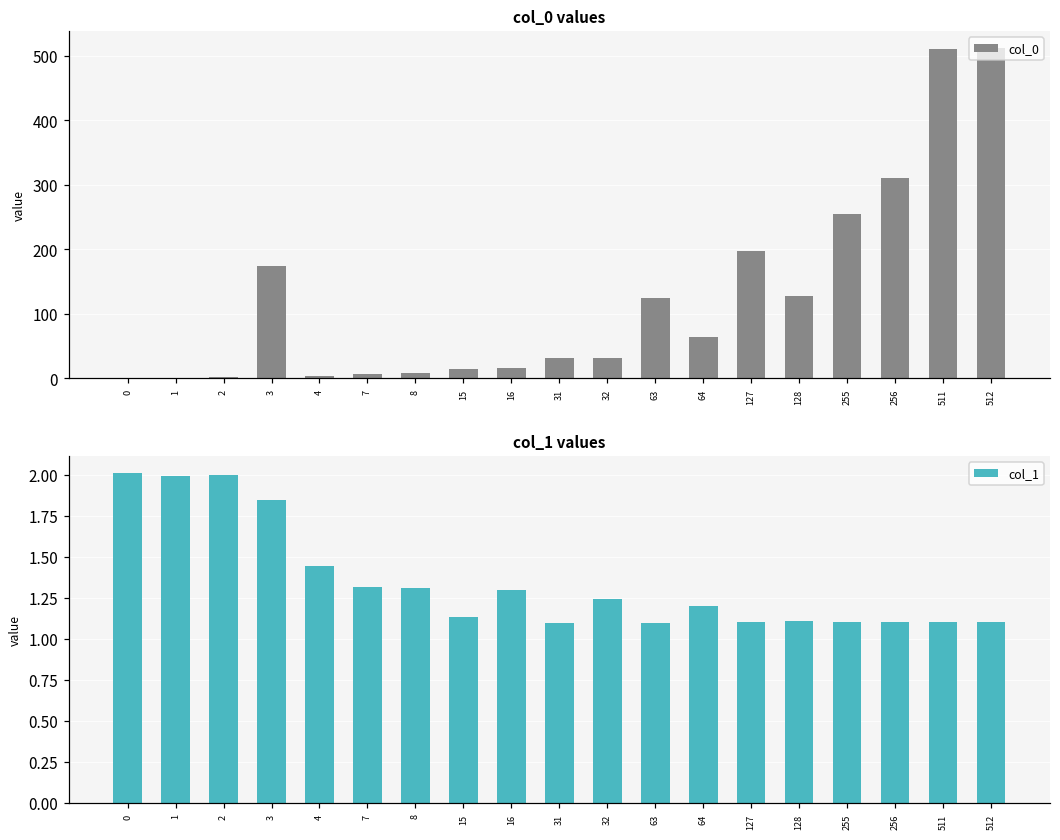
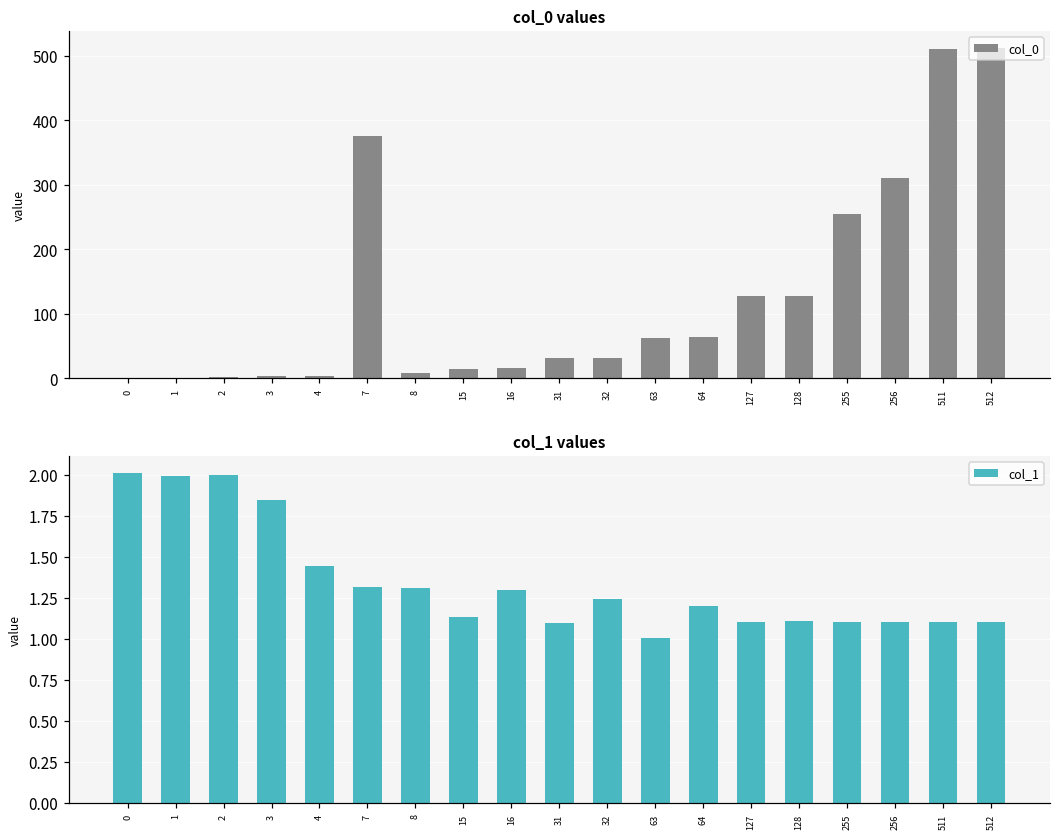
  {
    "col_0 values": {
      "0": 0,
-     "3": 170,
-     "7": 10,
+     "3": 0,
+     "7": 380,
      "8": 10,
      "15": 20,
      "16": 20,
      "31": 30,
      "32": 30,
-     "63": 130,
+     "63": 60,
      "64": 60,
-     "127": 200,
+     "127": 130,
      "128": 130,
      "255": 260,
      "256": 310,
      "511": 510
    },
    "col_1 values": {
      "0": 2.01,
      "1": 1.99,
      "2": 2.00,
      "3": 1.85,
      "4": 1.44,
      "7": 1.32,
      "8": 1.31,
      "15": 1.14,
      "16": 1.30,
      "31": 1.10,
      "32": 1.24,
-     "63": 1.09,
+     "63": 1.00,
      "64": 1.20,
      "127": 1.10,
      "128": 1.11,
      "255": 1.10,
      "256": 1.10,
      "511": 1.10,
      "512": 1.10
    }
  }
